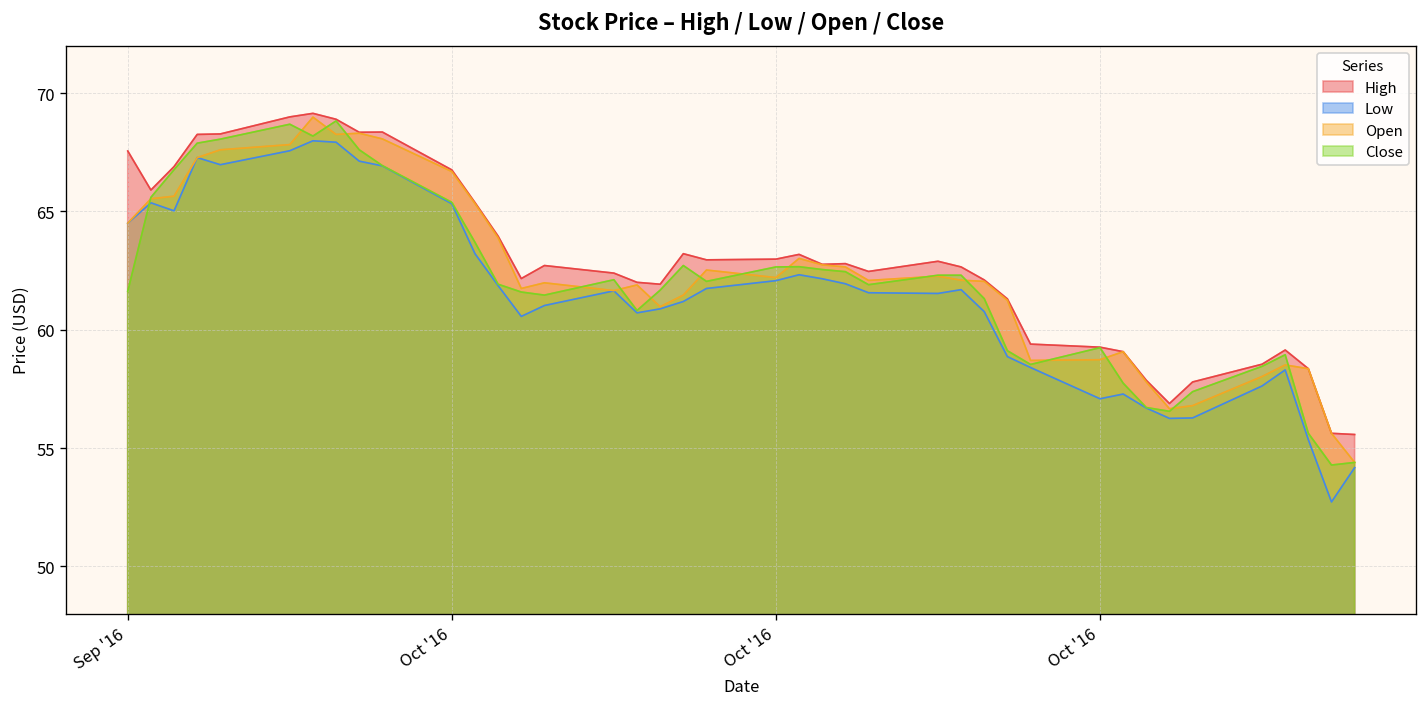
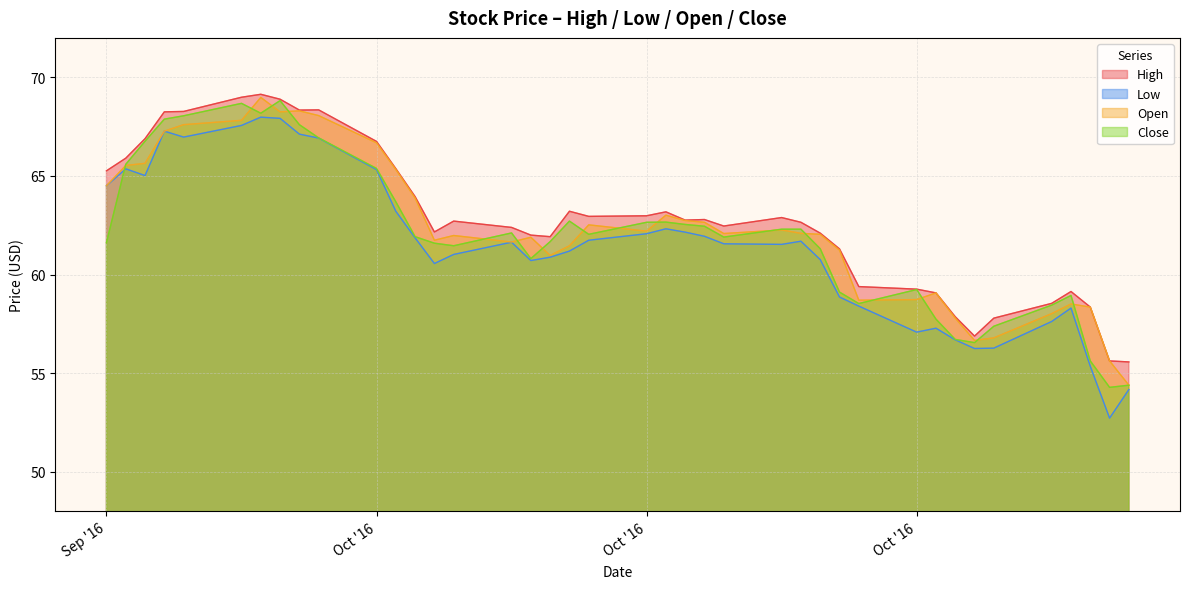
  {
    "High": {
-     "Sep '16": 67.6
+     "Sep '16": 65.3
    },
    "Close": {
      "Sep '16": 61.6
    }
  }
